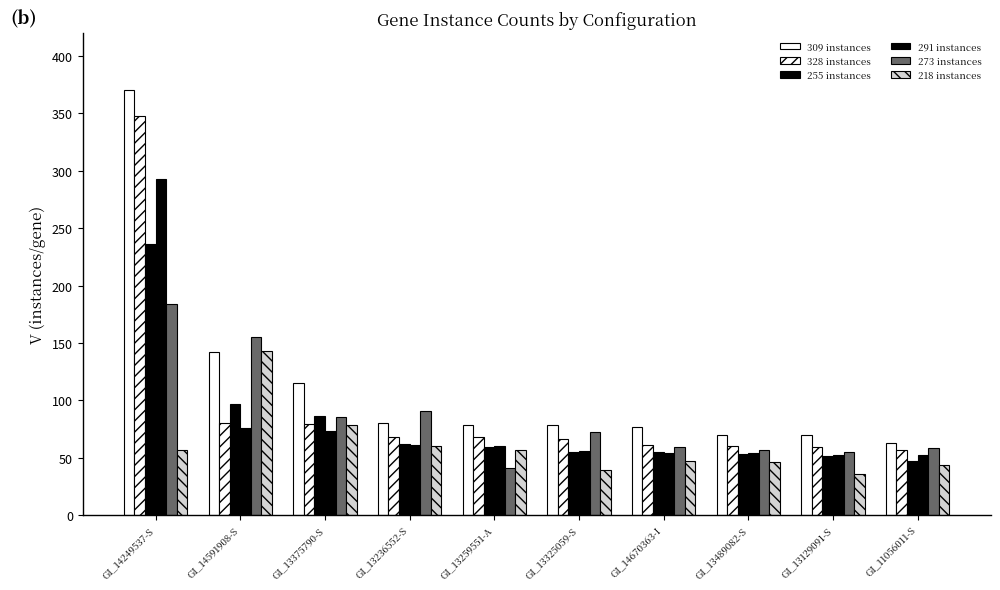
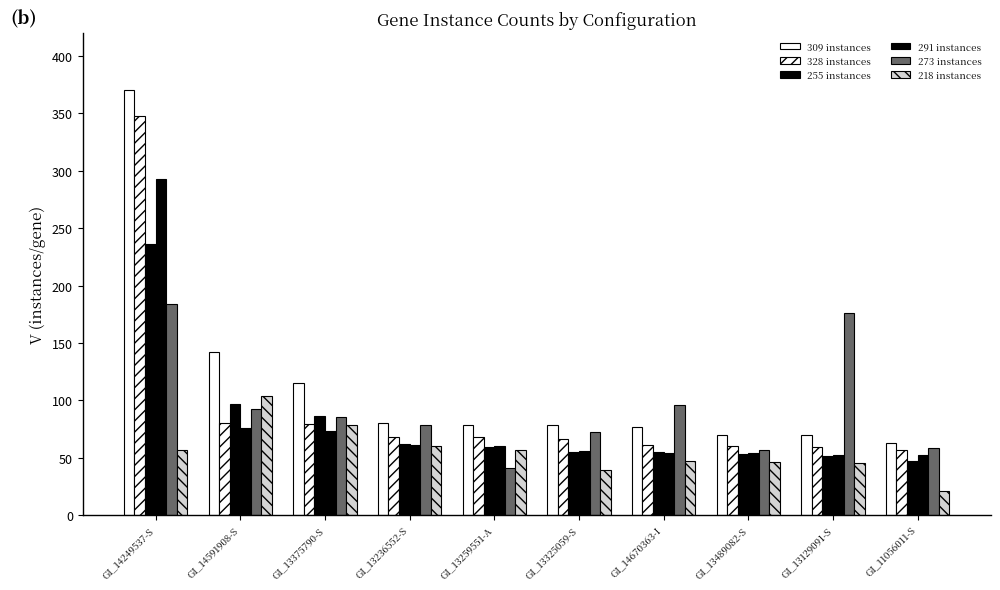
  {
    "273 instances": {
      "GI_14249537-S": 184,
-     "GI_14591908-S": 155,
+     "GI_14591908-S": 92,
      "GI_13375790-S": 85,
-     "GI_13236552-S": 91,
+     "GI_13236552-S": 78,
      "GI_13259551-A": 41,
      "GI_13325059-S": 72,
-     "GI_14670363-I": 59,
+     "GI_14670363-I": 96,
      "GI_13489082-S": 57,
-     "GI_13129091-S": 55,
+     "GI_13129091-S": 176,
      "GI_11056011-S": 58
    },
    "218 instances": {
      "GI_14249537-S": 57,
-     "GI_14591908-S": 143,
+     "GI_14591908-S": 104,
      "GI_13375790-S": 78,
      "GI_13236552-S": 60,
      "GI_13259551-A": 57,
      "GI_13325059-S": 39,
      "GI_14670363-I": 47,
      "GI_13489082-S": 46,
-     "GI_13129091-S": 36,
-     "GI_11056011-S": 44
+     "GI_13129091-S": 45,
+     "GI_11056011-S": 21
    }
  }
